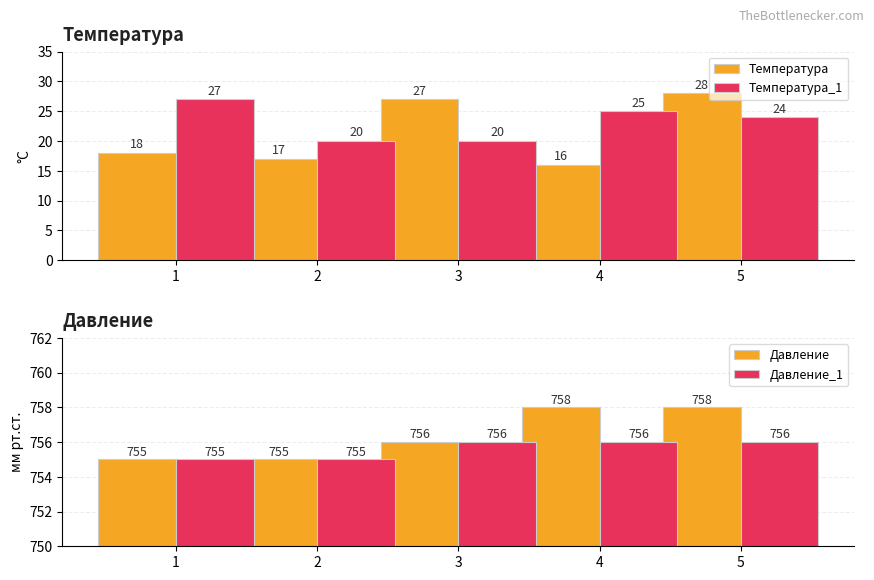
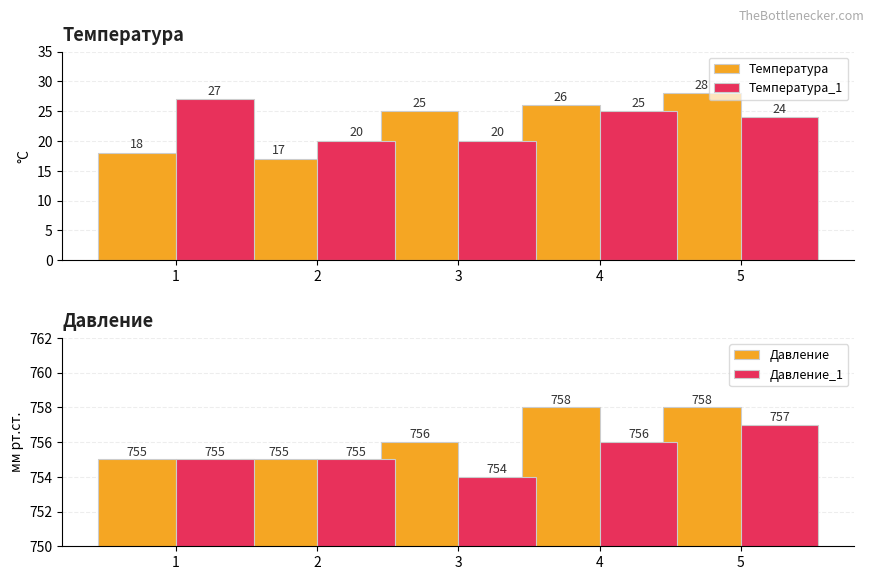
  {
    "Температура": {
      "Температура": {
        "1": 18,
        "2": 17,
-       "3": 27,
-       "4": 16
+       "3": 25,
+       "4": 26
      },
      "Температура_1": {
        "1": 27,
        "2": 20,
        "3": 20,
        "4": 25,
        "5": 24
      }
    },
    "Давление": {
      "Давление": {
        "1": 755,
        "2": 755,
        "3": 756,
        "4": 758,
        "5": 758
      },
      "Давление_1": {
        "1": 755,
        "2": 755,
-       "3": 756,
+       "3": 754,
        "4": 756,
-       "5": 756
+       "5": 757
      }
    }
  }
